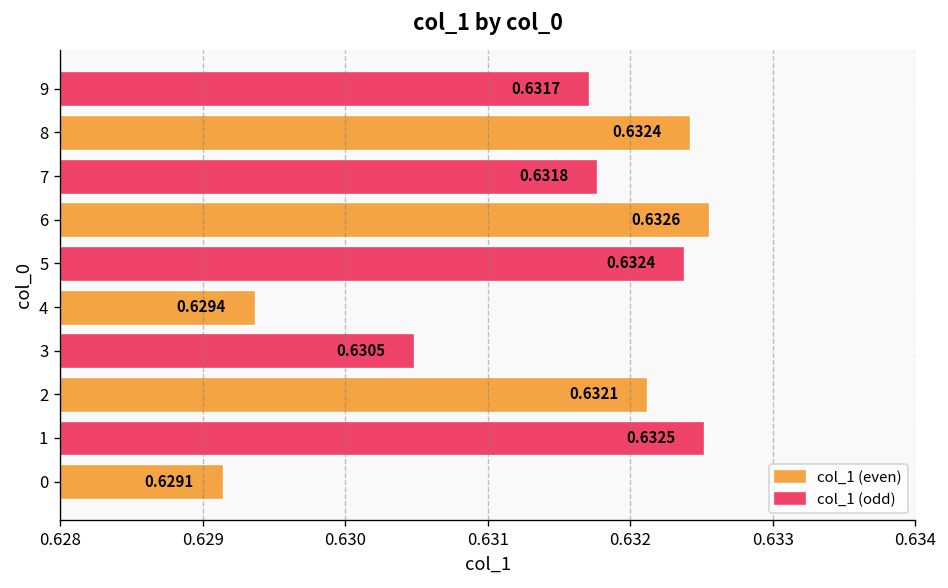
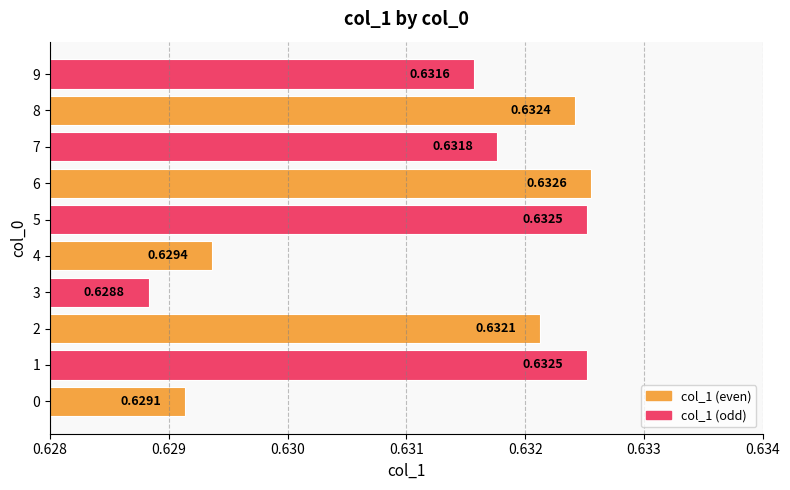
  {
-   "9": 0.6317,
+   "9": 0.6316,
    "8": 0.6324,
    "7": 0.6318,
    "6": 0.6326,
-   "5": 0.6324,
+   "5": 0.6325,
    "4": 0.6294,
-   "3": 0.6305,
+   "3": 0.6288,
    "2": 0.6321,
    "1": 0.6325,
    "0": 0.6291
  }
